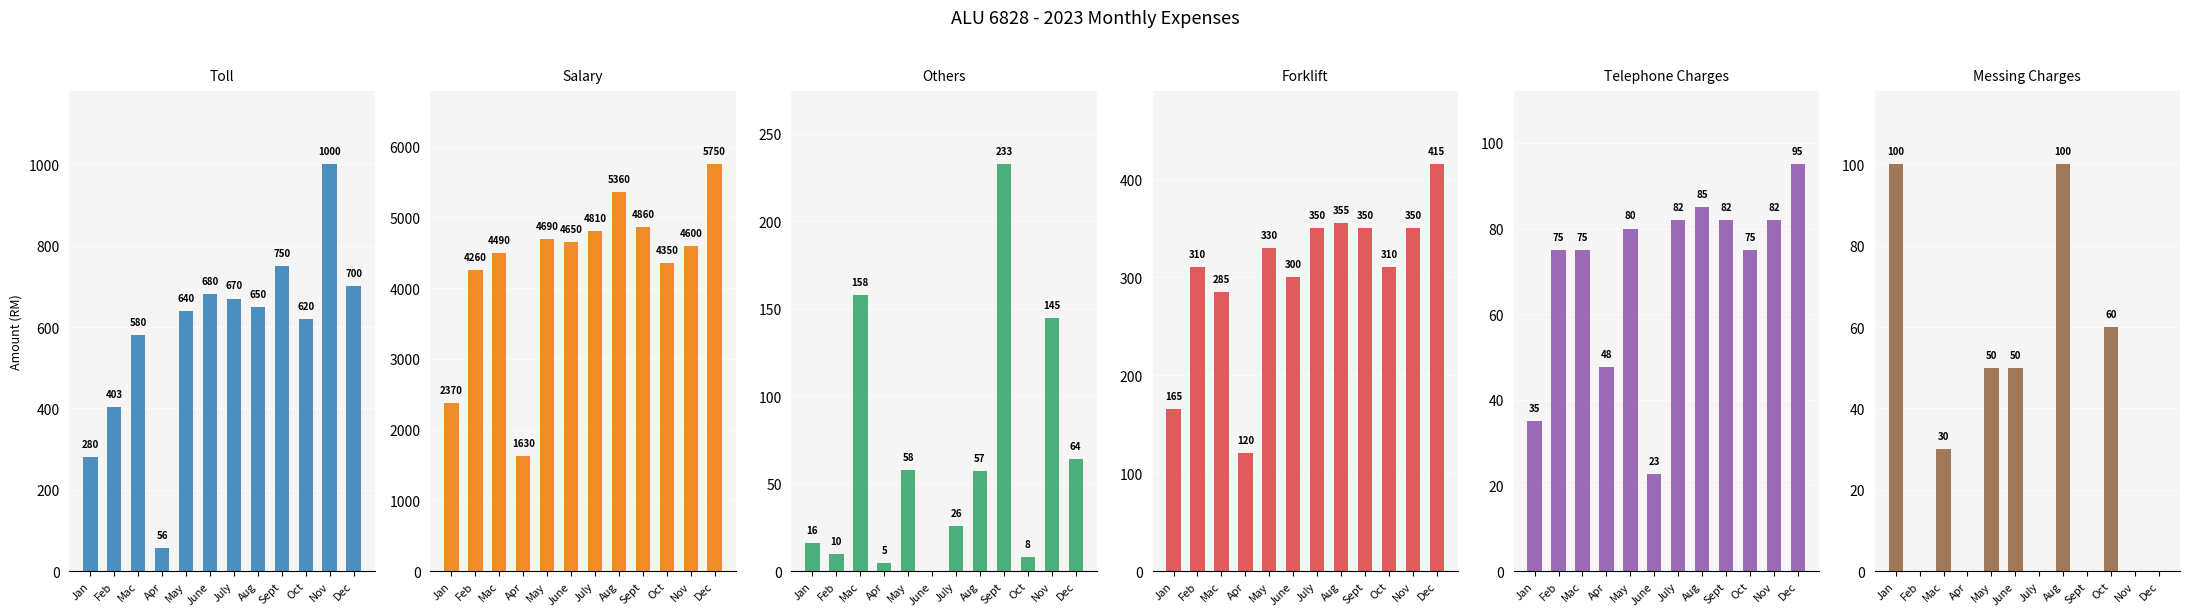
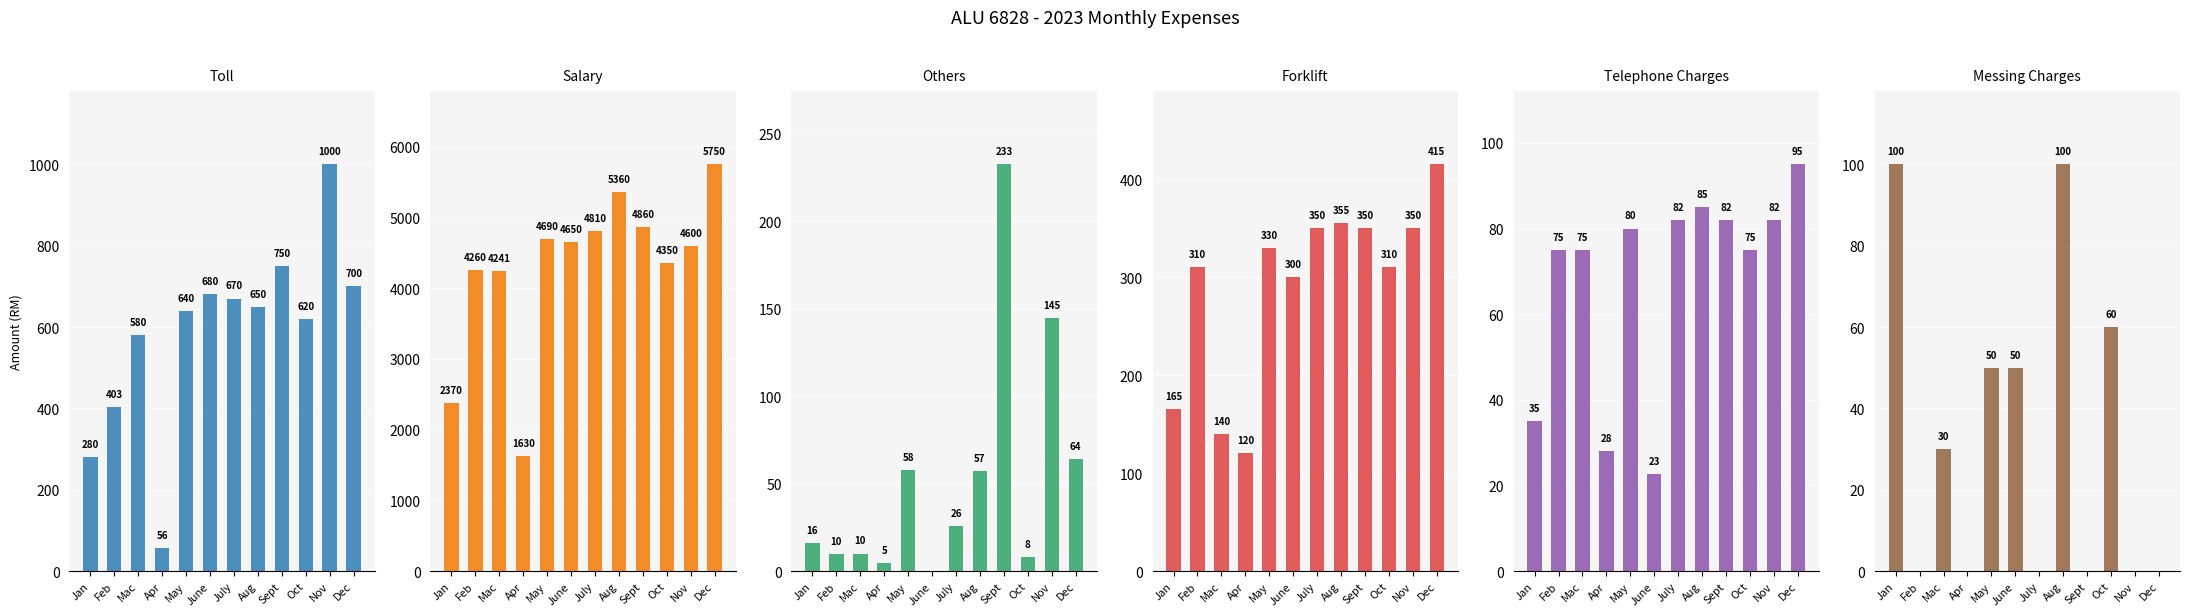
  {
    "Toll": {
      "Jan": 280,
      "Feb": 403,
      "Mac": 580,
      "Apr": 56,
      "May": 640,
      "June": 680,
      "July": 670,
      "Aug": 650,
      "Sept": 750,
      "Oct": 620,
      "Nov": 1000,
      "Dec": 700
    },
    "Salary": {
      "Jan": 2370,
      "Feb": 4260,
-     "Mac": 4490,
+     "Mac": 4241,
      "Apr": 1630,
      "May": 4690,
      "June": 4650,
      "July": 4810,
      "Aug": 5360,
      "Sept": 4860,
      "Oct": 4350,
      "Nov": 4600,
      "Dec": 5750
    },
    "Others": {
      "Jan": 16,
      "Feb": 10,
-     "Mac": 158,
+     "Mac": 10,
      "Apr": 5,
      "May": 58,
      "July": 26,
      "Aug": 57,
      "Sept": 233,
      "Oct": 8,
      "Nov": 145,
      "Dec": 64
    },
    "Forklift": {
      "Jan": 165,
      "Feb": 310,
-     "Mac": 285,
+     "Mac": 140,
      "Apr": 120,
      "May": 330,
      "June": 300,
      "July": 350,
      "Aug": 355,
      "Sept": 350,
      "Oct": 310,
      "Nov": 350,
      "Dec": 415
    },
    "Telephone Charges": {
      "Jan": 35,
      "Feb": 75,
      "Mac": 75,
-     "Apr": 48,
+     "Apr": 28,
      "May": 80,
      "June": 23,
      "July": 82,
      "Aug": 85,
      "Sept": 82,
      "Oct": 75,
      "Nov": 82,
      "Dec": 95
    },
    "Messing Charges": {
      "Jan": 100,
      "Mac": 30,
      "May": 50,
      "June": 50,
      "Aug": 100,
      "Oct": 60
    }
  }
